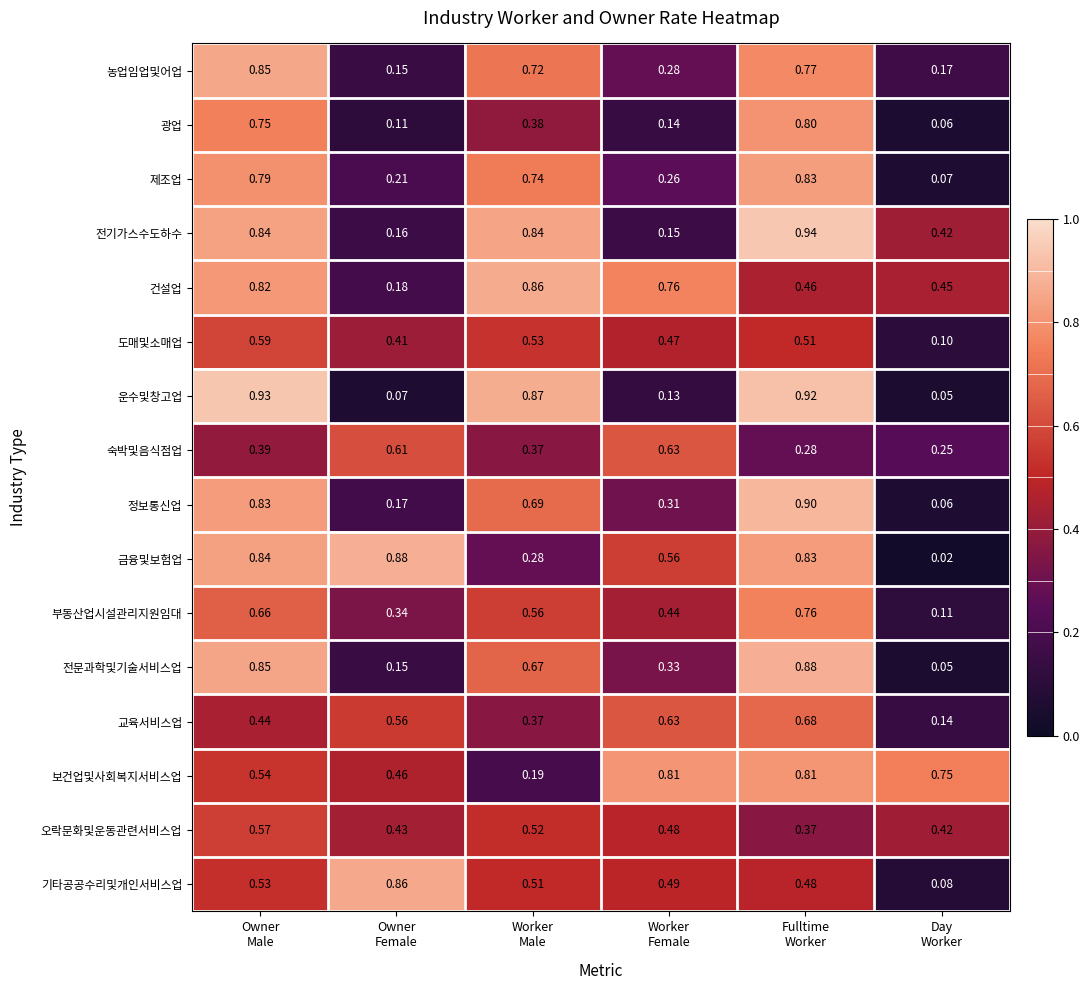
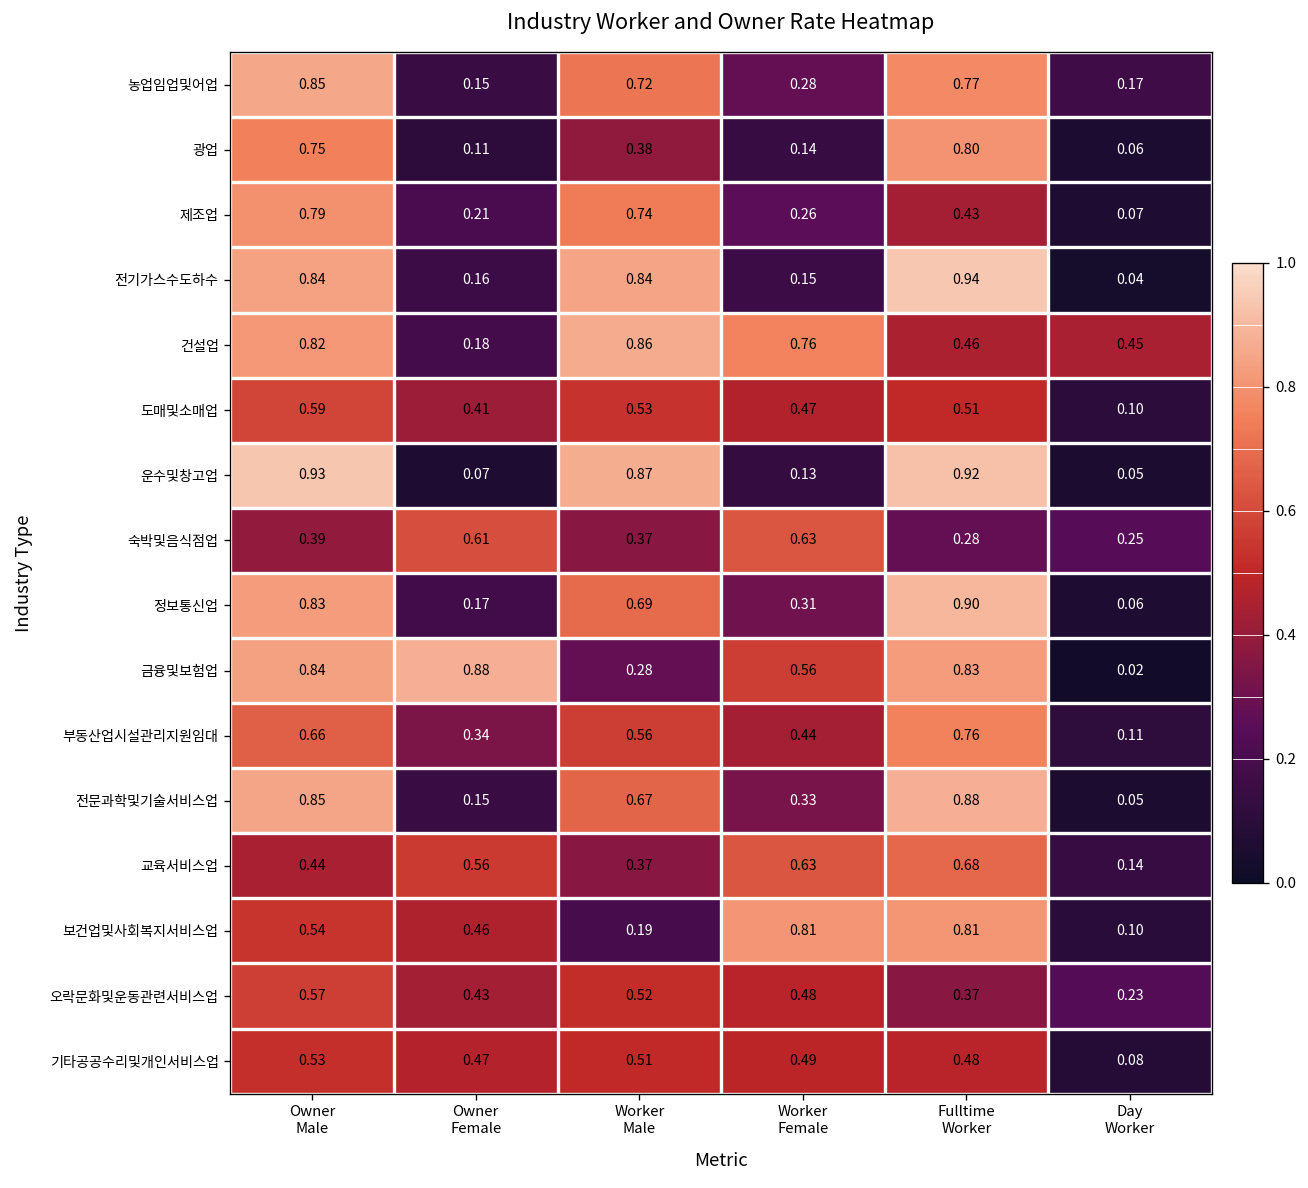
  {
    "농업임업및어업": {
      "Owner Male": 0.85,
      "Owner Female": 0.15,
      "Worker Male": 0.72,
      "Worker Female": 0.28,
      "Fulltime Worker": 0.77,
      "Day Worker": 0.17
    },
    "광업": {
      "Owner Male": 0.75,
      "Owner Female": 0.11,
      "Worker Male": 0.38,
      "Worker Female": 0.14,
      "Fulltime Worker": 0.80,
      "Day Worker": 0.06
    },
    "제조업": {
      "Owner Male": 0.79,
      "Owner Female": 0.21,
      "Worker Male": 0.74,
      "Worker Female": 0.26,
-     "Fulltime Worker": 0.83,
+     "Fulltime Worker": 0.43,
      "Day Worker": 0.07
    },
    "전기가스수도하수": {
      "Owner Male": 0.84,
      "Owner Female": 0.16,
      "Worker Male": 0.84,
      "Worker Female": 0.15,
      "Fulltime Worker": 0.94,
-     "Day Worker": 0.42
+     "Day Worker": 0.04
    },
    "건설업": {
      "Owner Male": 0.82,
      "Owner Female": 0.18,
      "Worker Male": 0.86,
      "Worker Female": 0.76,
      "Fulltime Worker": 0.46,
      "Day Worker": 0.45
    },
    "도매및소매업": {
      "Owner Male": 0.59,
      "Owner Female": 0.41,
      "Worker Male": 0.53,
      "Worker Female": 0.47,
      "Fulltime Worker": 0.51,
      "Day Worker": 0.10
    },
    "운수및창고업": {
      "Owner Male": 0.93,
      "Owner Female": 0.07,
      "Worker Male": 0.87,
      "Worker Female": 0.13,
      "Fulltime Worker": 0.92,
      "Day Worker": 0.05
    },
    "숙박및음식점업": {
      "Owner Male": 0.39,
      "Owner Female": 0.61,
      "Worker Male": 0.37,
      "Worker Female": 0.63,
      "Fulltime Worker": 0.28,
      "Day Worker": 0.25
    },
    "정보통신업": {
      "Owner Male": 0.83,
      "Owner Female": 0.17,
      "Worker Male": 0.69,
      "Worker Female": 0.31,
      "Fulltime Worker": 0.90,
      "Day Worker": 0.06
    },
    "금융및보험업": {
      "Owner Male": 0.84,
      "Owner Female": 0.88,
      "Worker Male": 0.28,
      "Worker Female": 0.56,
      "Fulltime Worker": 0.83,
      "Day Worker": 0.02
    },
    "부동산업시설관리지원임대": {
      "Owner Male": 0.66,
      "Owner Female": 0.34,
      "Worker Male": 0.56,
      "Worker Female": 0.44,
      "Fulltime Worker": 0.76,
      "Day Worker": 0.11
    },
    "전문과학및기술서비스업": {
      "Owner Male": 0.85,
      "Owner Female": 0.15,
      "Worker Male": 0.67,
      "Worker Female": 0.33,
      "Fulltime Worker": 0.88,
      "Day Worker": 0.05
    },
    "교육서비스업": {
      "Owner Male": 0.44,
      "Owner Female": 0.56,
      "Worker Male": 0.37,
      "Worker Female": 0.63,
      "Fulltime Worker": 0.68,
      "Day Worker": 0.14
    },
    "보건업및사회복지서비스업": {
      "Owner Male": 0.54,
      "Owner Female": 0.46,
      "Worker Male": 0.19,
      "Worker Female": 0.81,
      "Fulltime Worker": 0.81,
-     "Day Worker": 0.75
+     "Day Worker": 0.10
    },
    "오락문화및운동관련서비스업": {
      "Owner Male": 0.57,
      "Owner Female": 0.43,
      "Worker Male": 0.52,
      "Worker Female": 0.48,
      "Fulltime Worker": 0.37,
-     "Day Worker": 0.42
+     "Day Worker": 0.23
    },
    "기타공공수리및개인서비스업": {
      "Owner Male": 0.53,
-     "Owner Female": 0.86,
+     "Owner Female": 0.47,
      "Worker Male": 0.51,
      "Worker Female": 0.49,
      "Fulltime Worker": 0.48,
      "Day Worker": 0.08
    }
  }
